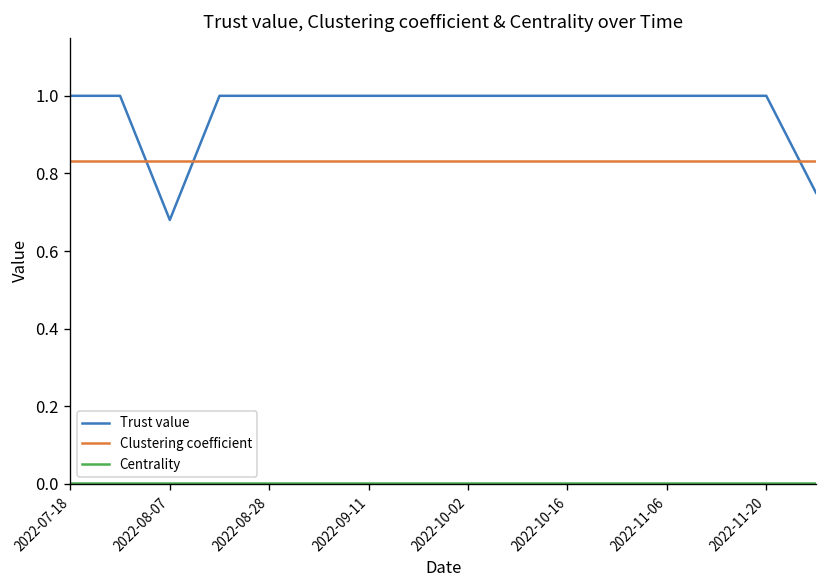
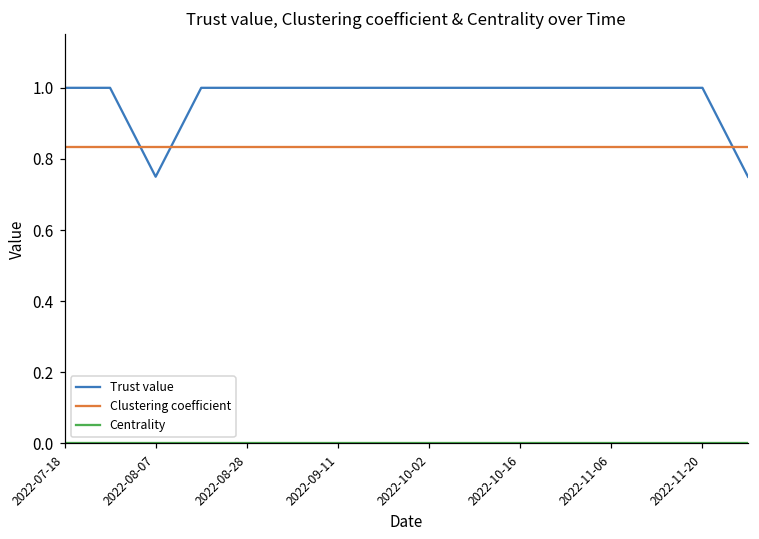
  {
    "Trust value": {
      "2022-07-18": 1.00,
-     "2022-08-07": 0.68,
+     "2022-08-07": 0.75,
      "2022-08-28": 1.00,
      "2022-09-11": 1.00,
      "2022-10-02": 1.00,
      "2022-10-16": 1.00,
      "2022-11-06": 1.00,
      "2022-11-20": 1.00
    },
    "Clustering coefficient": {
      "2022-07-18": 0.83,
      "2022-08-07": 0.83,
      "2022-08-28": 0.83,
      "2022-09-11": 0.83,
      "2022-10-02": 0.83,
      "2022-10-16": 0.83,
      "2022-11-06": 0.83,
      "2022-11-20": 0.83
    },
    "Centrality": {
      "2022-07-18": 0.00,
      "2022-08-07": 0.00,
      "2022-08-28": 0.00,
      "2022-09-11": 0.00,
      "2022-10-02": 0.00,
      "2022-10-16": 0.00,
      "2022-11-06": 0.00,
      "2022-11-20": 0.00
    }
  }
